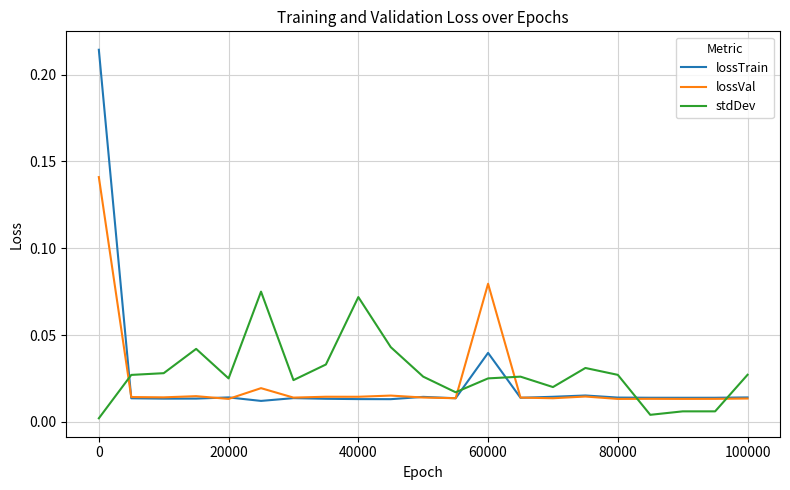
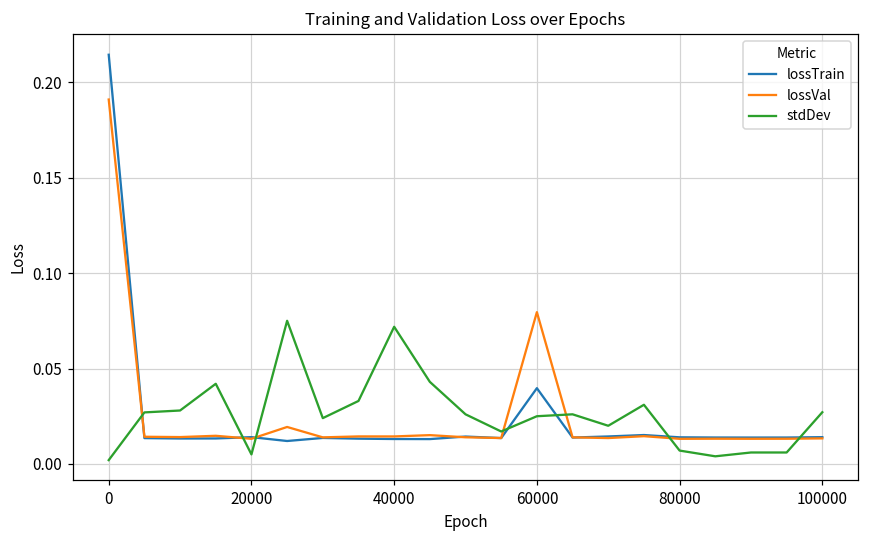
  {
    "lossTrain": {
      "0": 0.214,
      "60000": 0.040
    },
    "lossVal": {
-     "0": 0.141,
+     "0": 0.191,
      "60000": 0.080
    },
    "stdDev": {
      "0": 0.002,
-     "20000": 0.025,
+     "20000": 0.005,
      "40000": 0.072,
      "60000": 0.025,
-     "80000": 0.027,
+     "80000": 0.007,
      "100000": 0.027
    }
  }
